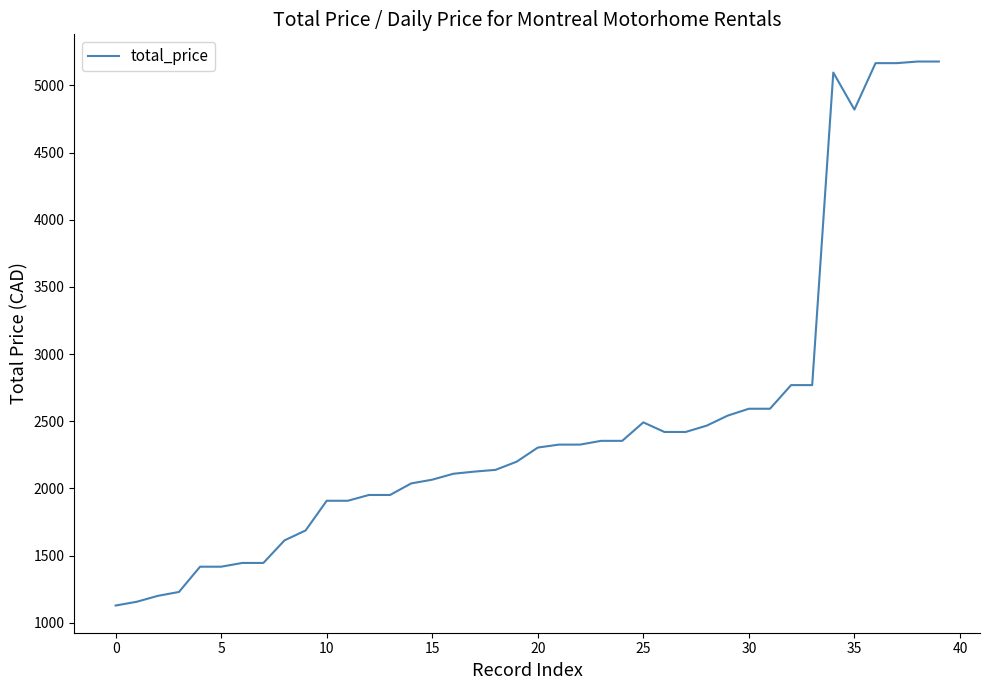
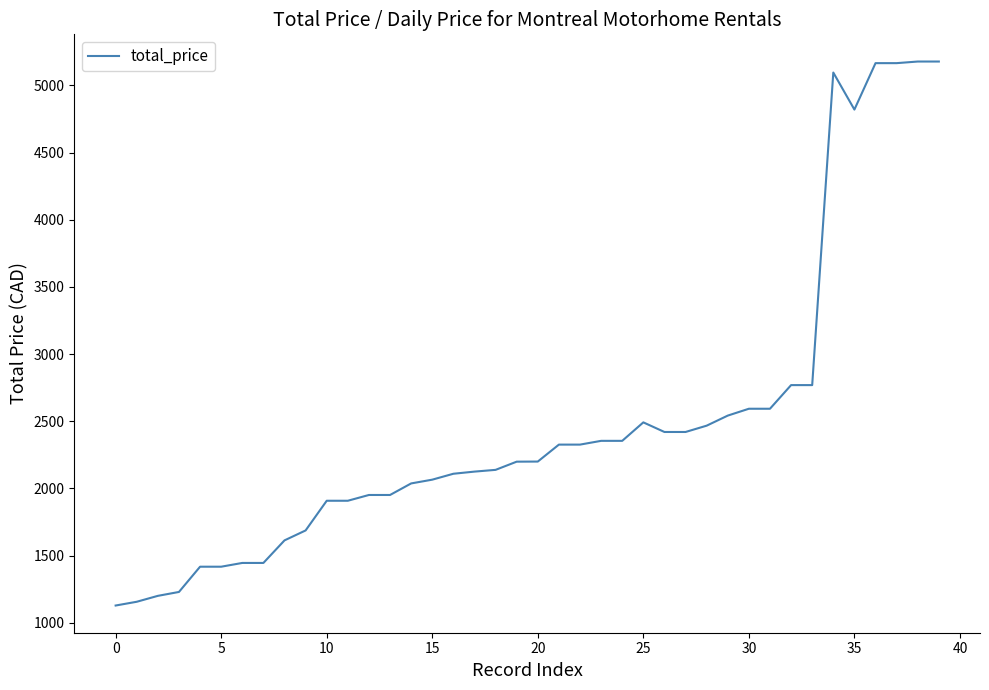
  {
    "0": 1130,
    "5": 1420,
    "10": 1910,
    "15": 2070,
-   "20": 2300,
+   "20": 2200,
    "25": 2490,
    "30": 2590,
    "35": 4820
  }
